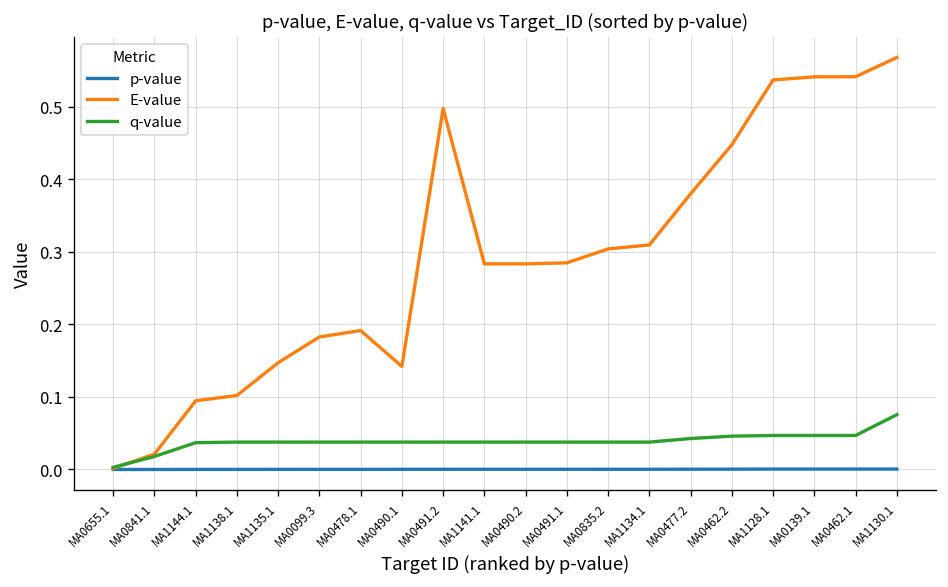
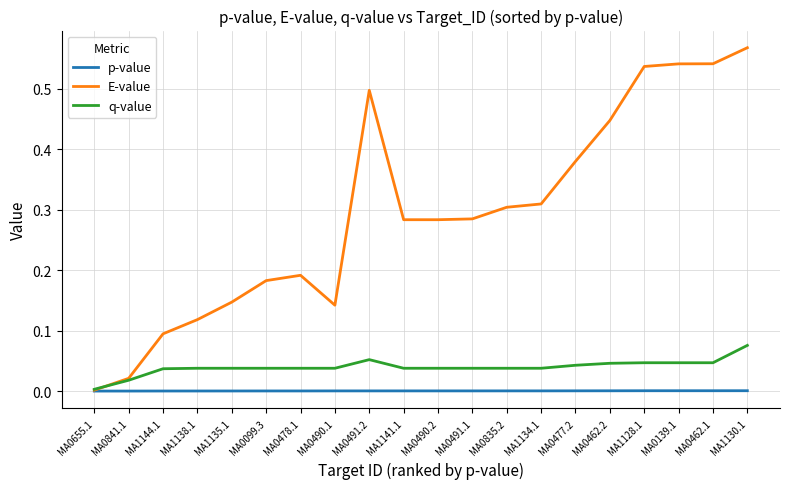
  {
    "p-value": {
      "MA0841.1": 0.00,
      "MA1144.1": 0.00,
      "MA1138.1": 0.00,
      "MA1135.1": 0.00,
      "MA0099.3": 0.00,
      "MA0478.1": 0.00,
      "MA0490.1": 0.00,
      "MA0491.2": 0.00,
      "MA1141.1": 0.00,
      "MA0490.2": 0.00,
      "MA0491.1": 0.00,
      "MA0835.2": 0.00,
      "MA1134.1": 0.00,
      "MA0477.2": 0.00,
      "MA0462.2": 0.00,
      "MA1128.1": 0.00,
      "MA0139.1": 0.00,
      "MA0462.1": 0.00,
      "MA1130.1": 0.00
    },
    "E-value": {
      "MA1144.1": 0.09,
-     "MA1138.1": 0.10,
+     "MA1138.1": 0.12,
      "MA1135.1": 0.15,
      "MA0099.3": 0.18,
      "MA0478.1": 0.19,
      "MA0490.1": 0.14,
      "MA0491.2": 0.50,
      "MA1141.1": 0.28,
      "MA0490.2": 0.28,
      "MA0491.1": 0.28,
      "MA0835.2": 0.30,
      "MA1134.1": 0.31,
      "MA0477.2": 0.38,
      "MA0462.2": 0.45,
      "MA1128.1": 0.54,
      "MA0139.1": 0.54,
      "MA0462.1": 0.54,
      "MA1130.1": 0.57
    },
    "q-value": {
      "MA1144.1": 0.04,
      "MA1138.1": 0.04,
      "MA1135.1": 0.04,
      "MA0099.3": 0.04,
      "MA0478.1": 0.04,
      "MA0490.1": 0.04,
-     "MA0491.2": 0.04,
+     "MA0491.2": 0.05,
      "MA1141.1": 0.04,
      "MA0490.2": 0.04,
      "MA0491.1": 0.04,
      "MA0835.2": 0.04,
      "MA1134.1": 0.04,
      "MA0477.2": 0.04,
      "MA0462.2": 0.05,
      "MA1128.1": 0.05,
      "MA0139.1": 0.05,
      "MA0462.1": 0.05,
      "MA1130.1": 0.08
    }
  }
